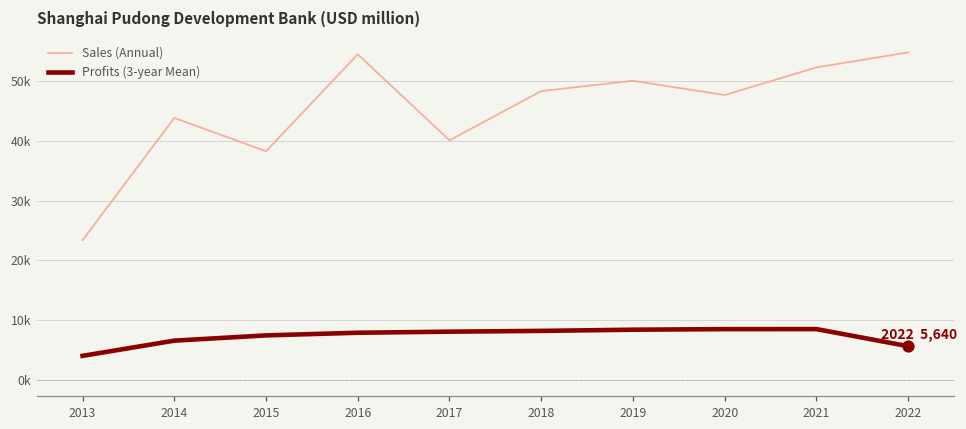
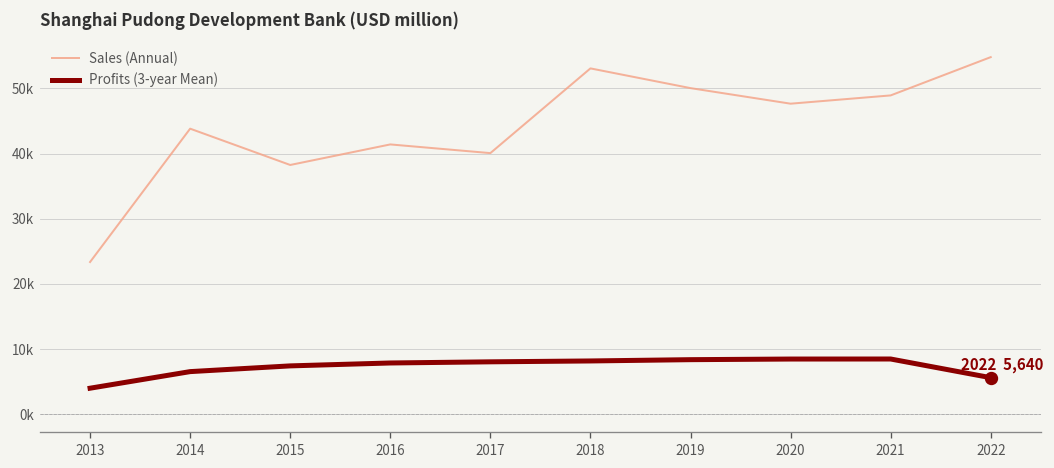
  {
    "Sales (Annual)": {
      "2013": 23000,
      "2014": 44000,
      "2015": 38000,
-     "2016": 54000,
+     "2016": 41000,
      "2017": 40000,
-     "2018": 48000,
+     "2018": 53000,
      "2019": 50000,
      "2020": 48000,
-     "2021": 52000,
+     "2021": 49000,
      "2022": 55000
    }
  }
